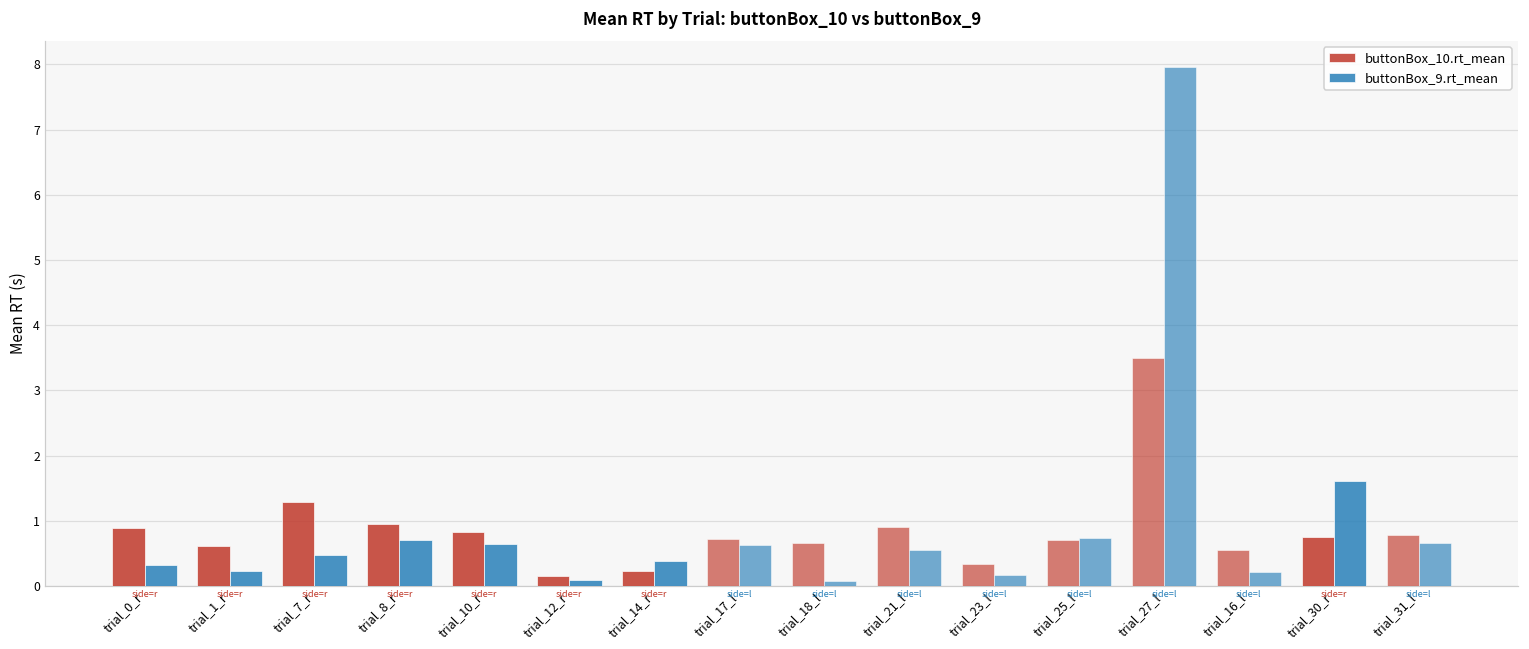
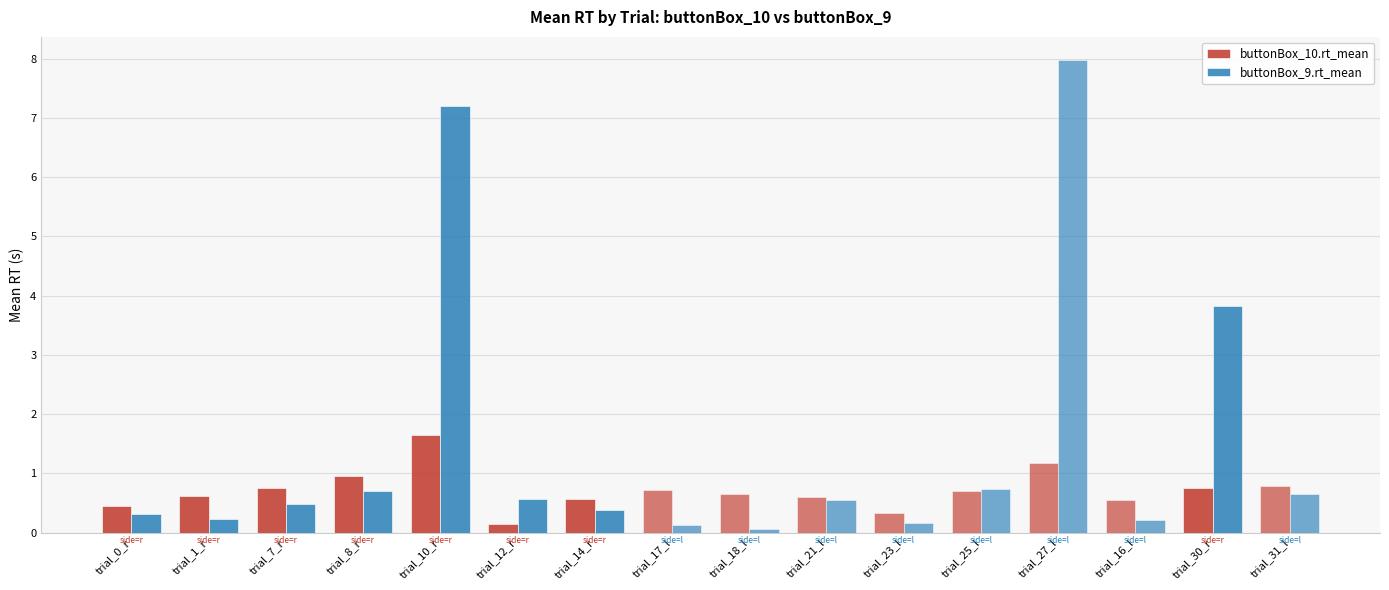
  {
    "buttonBox_10.rt_mean": {
-     "trial_0_r": 0.9,
+     "trial_0_r": 0.5,
      "trial_1_r": 0.6,
-     "trial_7_r": 1.3,
+     "trial_7_r": 0.8,
      "trial_8_r": 1.0,
-     "trial_10_r": 0.8,
+     "trial_10_r": 1.7,
      "trial_12_r": 0.2,
-     "trial_14_r": 0.2,
+     "trial_14_r": 0.6,
      "trial_17_l": 0.7,
      "trial_18_l": 0.7,
-     "trial_21_l": 0.9,
+     "trial_21_l": 0.6,
      "trial_23_l": 0.3,
      "trial_25_l": 0.7,
-     "trial_27_l": 3.5,
+     "trial_27_l": 1.2,
      "trial_16_l": 0.5,
      "trial_30_r": 0.8,
      "trial_31_l": 0.8
    },
    "buttonBox_9.rt_mean": {
      "trial_0_r": 0.3,
      "trial_1_r": 0.2,
      "trial_7_r": 0.5,
      "trial_8_r": 0.7,
-     "trial_10_r": 0.6,
-     "trial_12_r": 0.1,
+     "trial_10_r": 7.2,
+     "trial_12_r": 0.6,
      "trial_14_r": 0.4,
-     "trial_17_l": 0.6,
+     "trial_17_l": 0.1,
      "trial_18_l": 0.1,
      "trial_21_l": 0.5,
      "trial_23_l": 0.2,
      "trial_25_l": 0.7,
      "trial_27_l": 8.0,
      "trial_16_l": 0.2,
-     "trial_30_r": 1.6,
+     "trial_30_r": 3.8,
      "trial_31_l": 0.7
    }
  }
